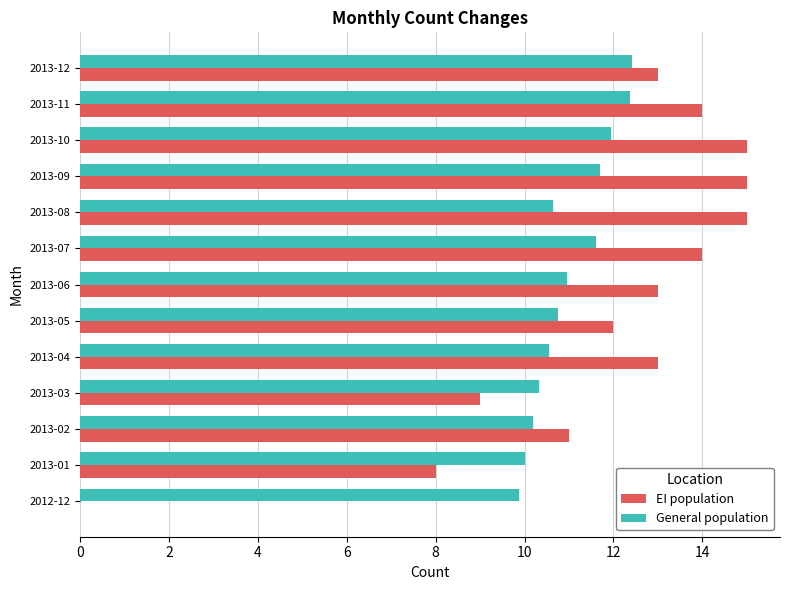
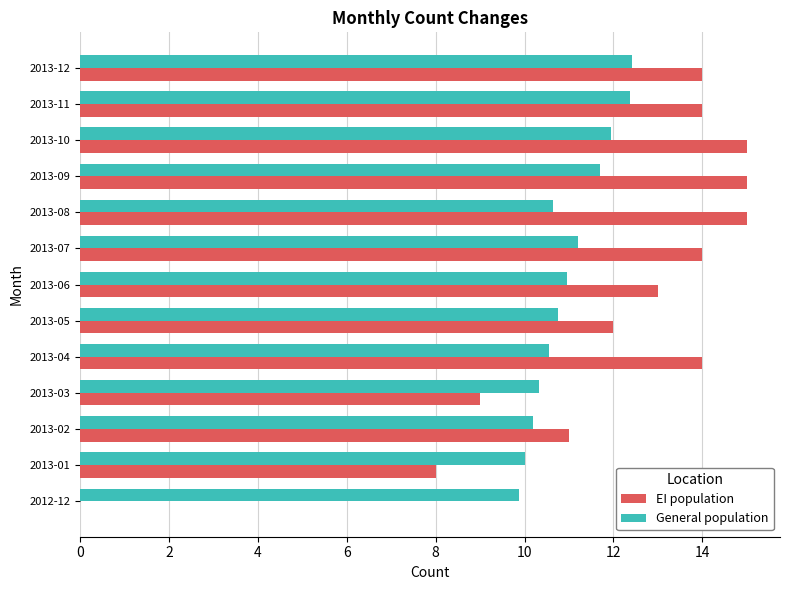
  {
    "EI population": {
-     "2013-12": 13,
+     "2013-12": 14,
      "2013-11": 14,
      "2013-10": 15,
      "2013-09": 15,
      "2013-08": 15,
      "2013-07": 14,
      "2013-06": 13,
      "2013-05": 12,
-     "2013-04": 13,
+     "2013-04": 14,
      "2013-03": 9,
      "2013-02": 11,
      "2013-01": 8,
      "2012-12": 0
    },
    "General population": {
      "2013-12": 12.4,
      "2013-11": 12.4,
      "2013-10": 12.0,
      "2013-09": 11.7,
      "2013-08": 10.7,
-     "2013-07": 11.6,
+     "2013-07": 11.2,
      "2013-06": 11.0,
      "2013-05": 10.8,
      "2013-04": 10.6,
      "2013-03": 10.3,
      "2013-02": 10.2,
      "2013-01": 10.0,
      "2012-12": 9.9
    }
  }
